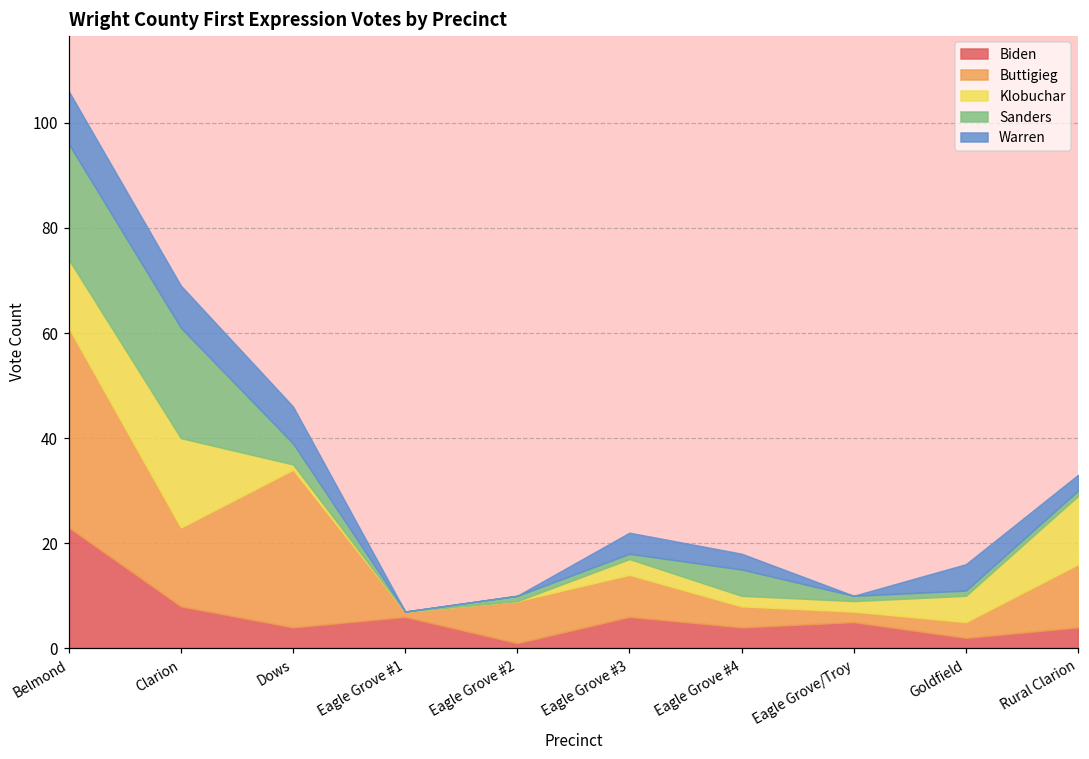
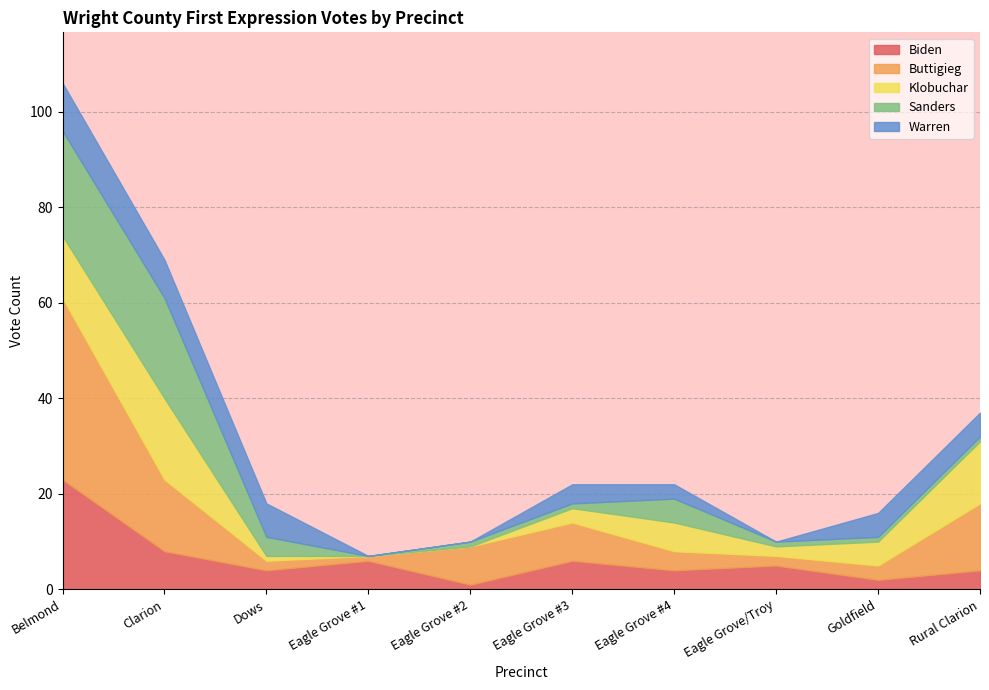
  {
    "Biden": {
      "Belmond": 23,
      "Clarion": 8,
      "Dows": 4,
      "Eagle Grove #1": 6,
      "Eagle Grove #2": 1,
      "Eagle Grove #3": 6,
      "Eagle Grove #4": 4,
      "Eagle Grove/Troy": 5,
      "Goldfield": 2,
      "Rural Clarion": 4
    },
    "Buttigieg": {
      "Belmond": 38,
      "Clarion": 15,
-     "Dows": 30,
+     "Dows": 2,
      "Eagle Grove #3": 8,
      "Eagle Grove #4": 4,
      "Eagle Grove/Troy": 2,
      "Goldfield": 3,
-     "Rural Clarion": 12
+     "Rural Clarion": 14
    },
    "Klobuchar": {
      "Belmond": 13,
      "Clarion": 17,
      "Dows": 1,
      "Eagle Grove #3": 3,
-     "Eagle Grove #4": 2,
+     "Eagle Grove #4": 6,
      "Eagle Grove/Troy": 2,
      "Goldfield": 5,
      "Rural Clarion": 13
    },
    "Sanders": {
      "Belmond": 22,
      "Clarion": 21,
      "Dows": 4,
      "Eagle Grove #3": 1,
      "Eagle Grove #4": 5,
      "Goldfield": 1,
      "Rural Clarion": 1
    },
    "Warren": {
      "Belmond": 10,
      "Clarion": 8,
      "Dows": 7,
      "Eagle Grove #3": 4,
      "Eagle Grove #4": 3,
      "Goldfield": 5,
-     "Rural Clarion": 3
+     "Rural Clarion": 5
    }
  }
